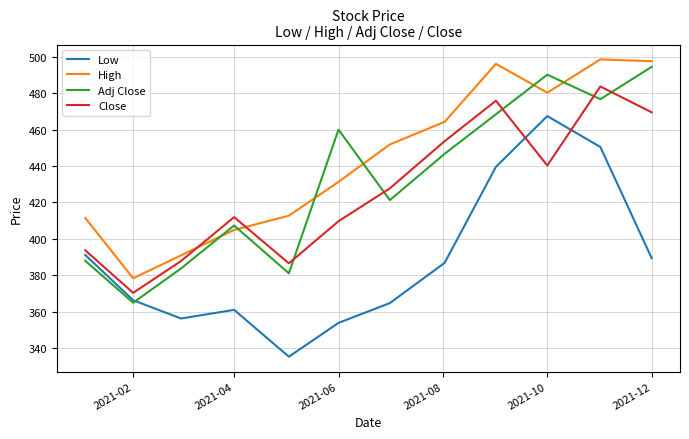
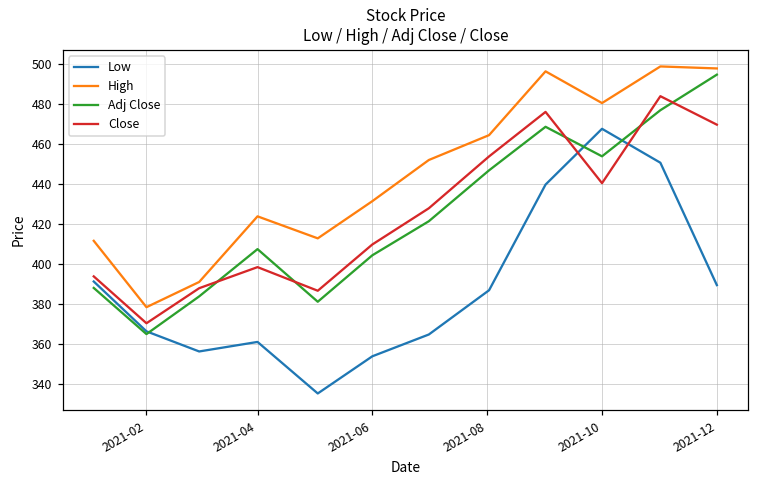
  {
    "Low": {
      "2021-04": 361,
      "2021-06": 354,
      "2021-10": 467,
      "2021-12": 389
    },
    "High": {
      "2021-02": 378,
-     "2021-04": 405,
+     "2021-04": 424,
      "2021-06": 431,
      "2021-10": 480,
      "2021-12": 498
    },
    "Adj Close": {
      "2021-04": 407,
-     "2021-06": 460,
-     "2021-10": 490,
+     "2021-06": 404,
+     "2021-10": 454,
      "2021-12": 494
    },
    "Close": {
      "2021-02": 370,
-     "2021-04": 412,
+     "2021-04": 398,
      "2021-06": 410,
      "2021-10": 440,
      "2021-12": 470
    }
  }
